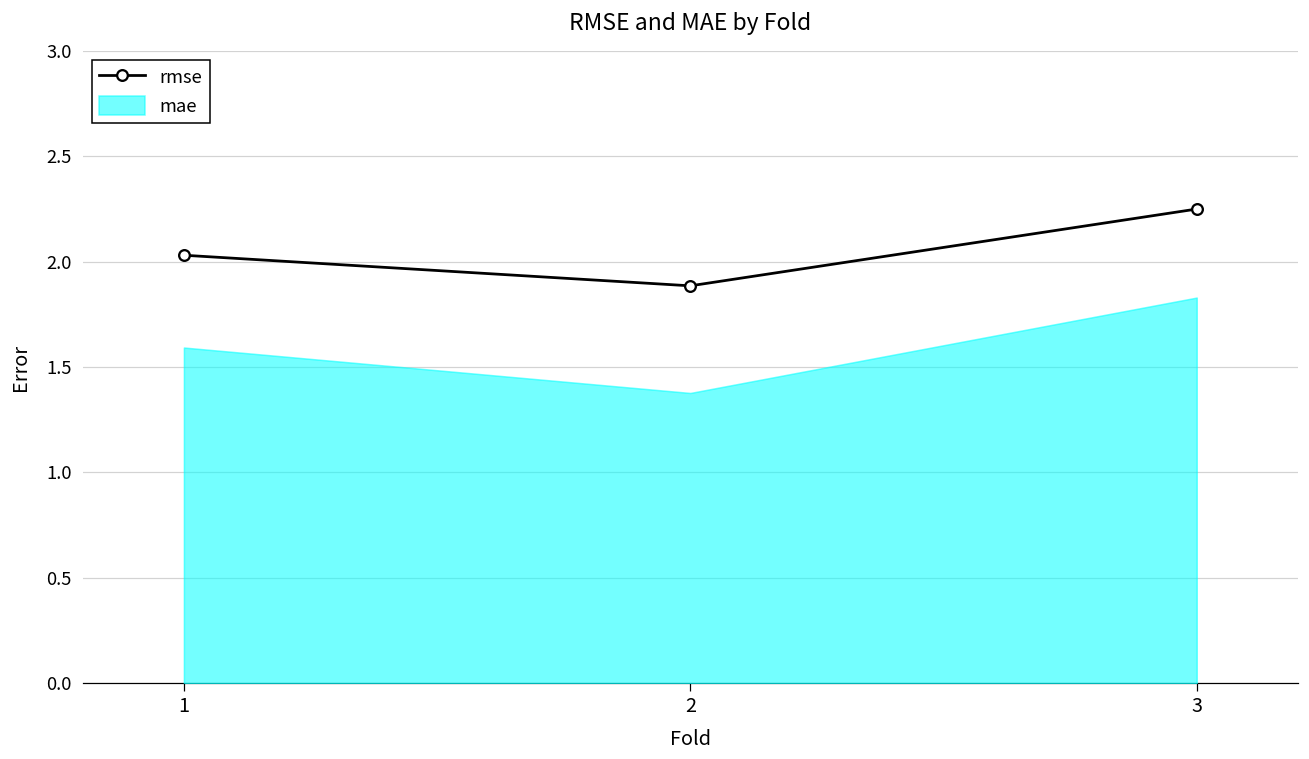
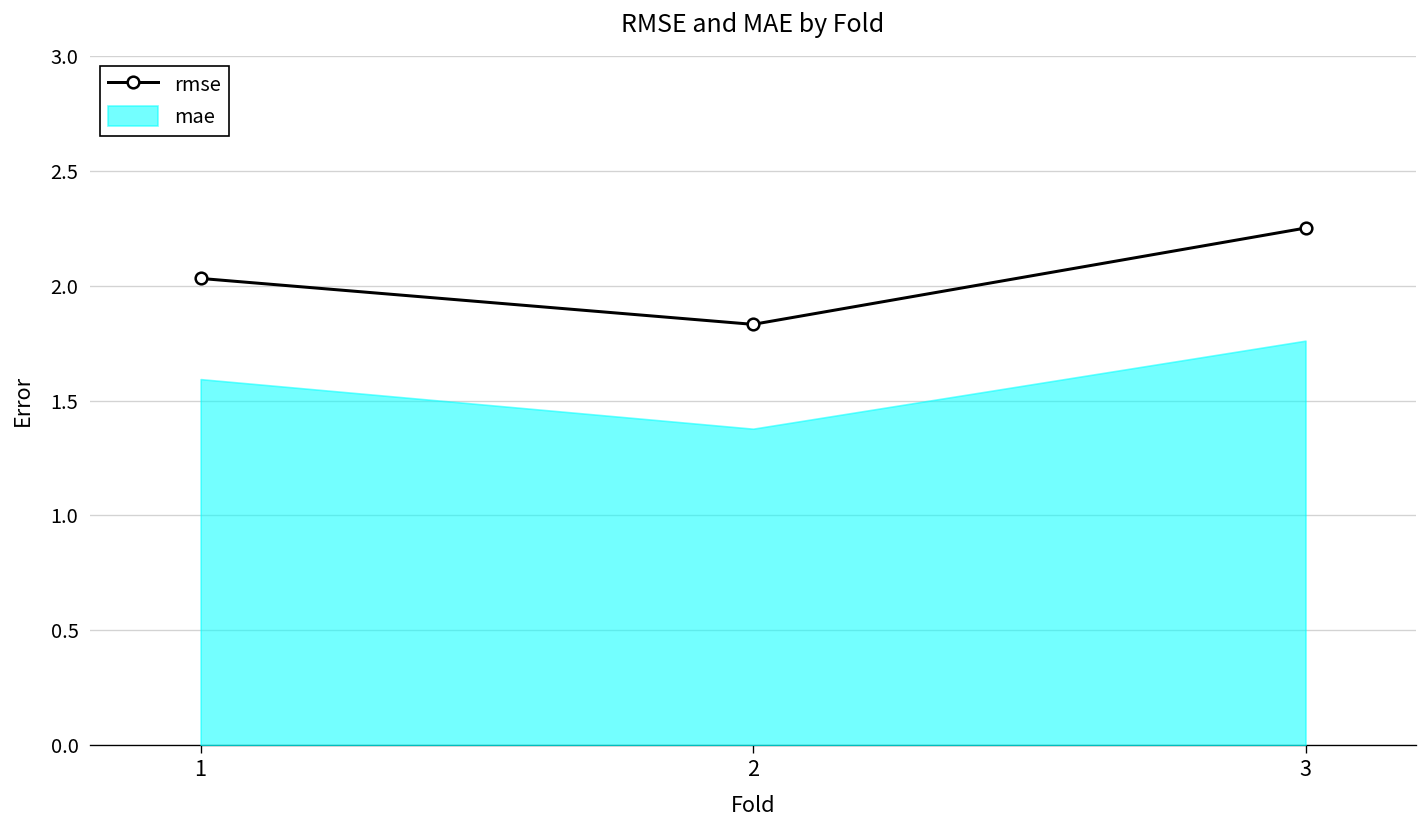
  {
    "rmse": {
      "1": 2.03,
-     "2": 1.89,
+     "2": 1.83,
      "3": 2.25
    },
    "mae": {
      "1": 1.59,
      "2": 1.38,
-     "3": 1.83
+     "3": 1.76
    }
  }
